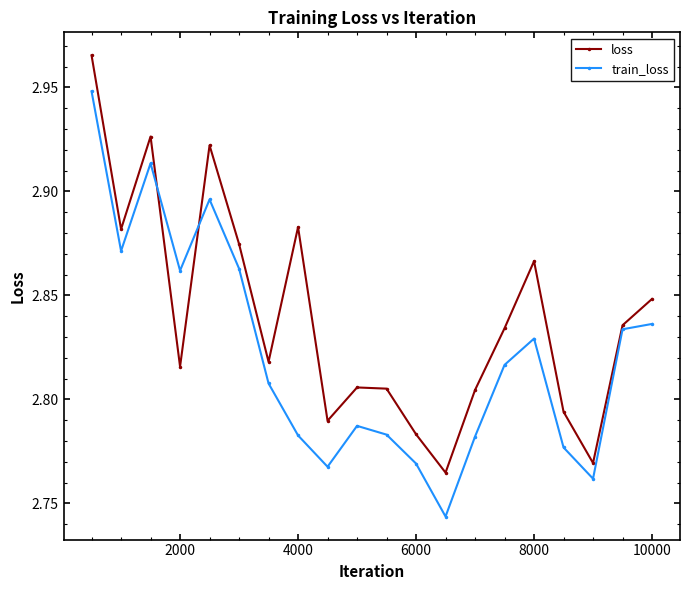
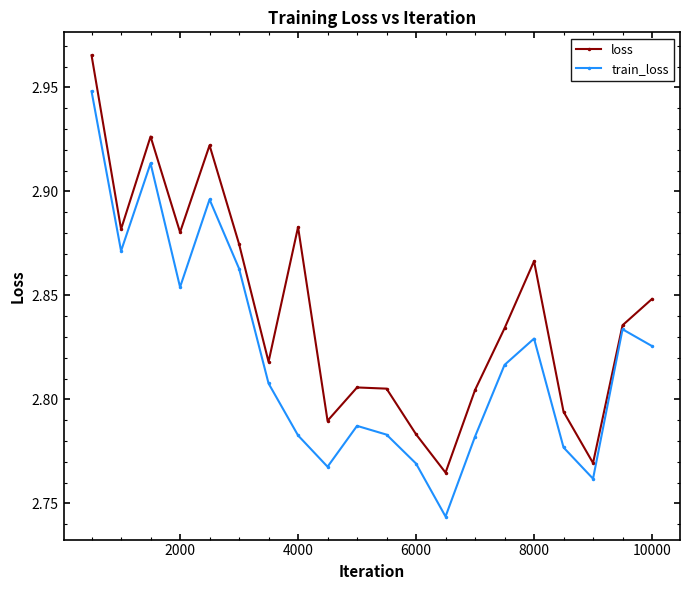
  {
    "loss": {
-     "2000": 2.816,
+     "2000": 2.880,
      "4000": 2.883,
      "6000": 2.783,
      "8000": 2.866,
      "10000": 2.848
    },
    "train_loss": {
-     "2000": 2.862,
+     "2000": 2.854,
      "4000": 2.783,
      "6000": 2.769,
      "8000": 2.829,
-     "10000": 2.836
+     "10000": 2.826
    }
  }
